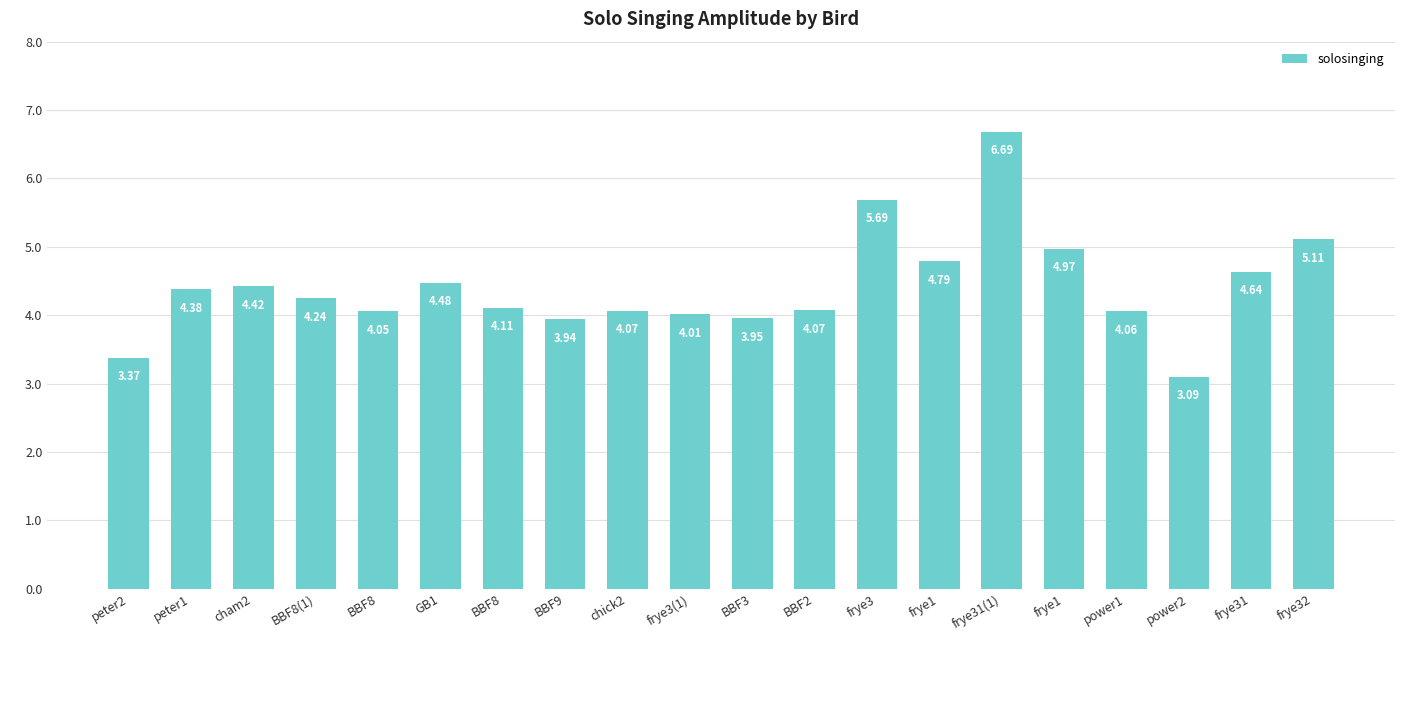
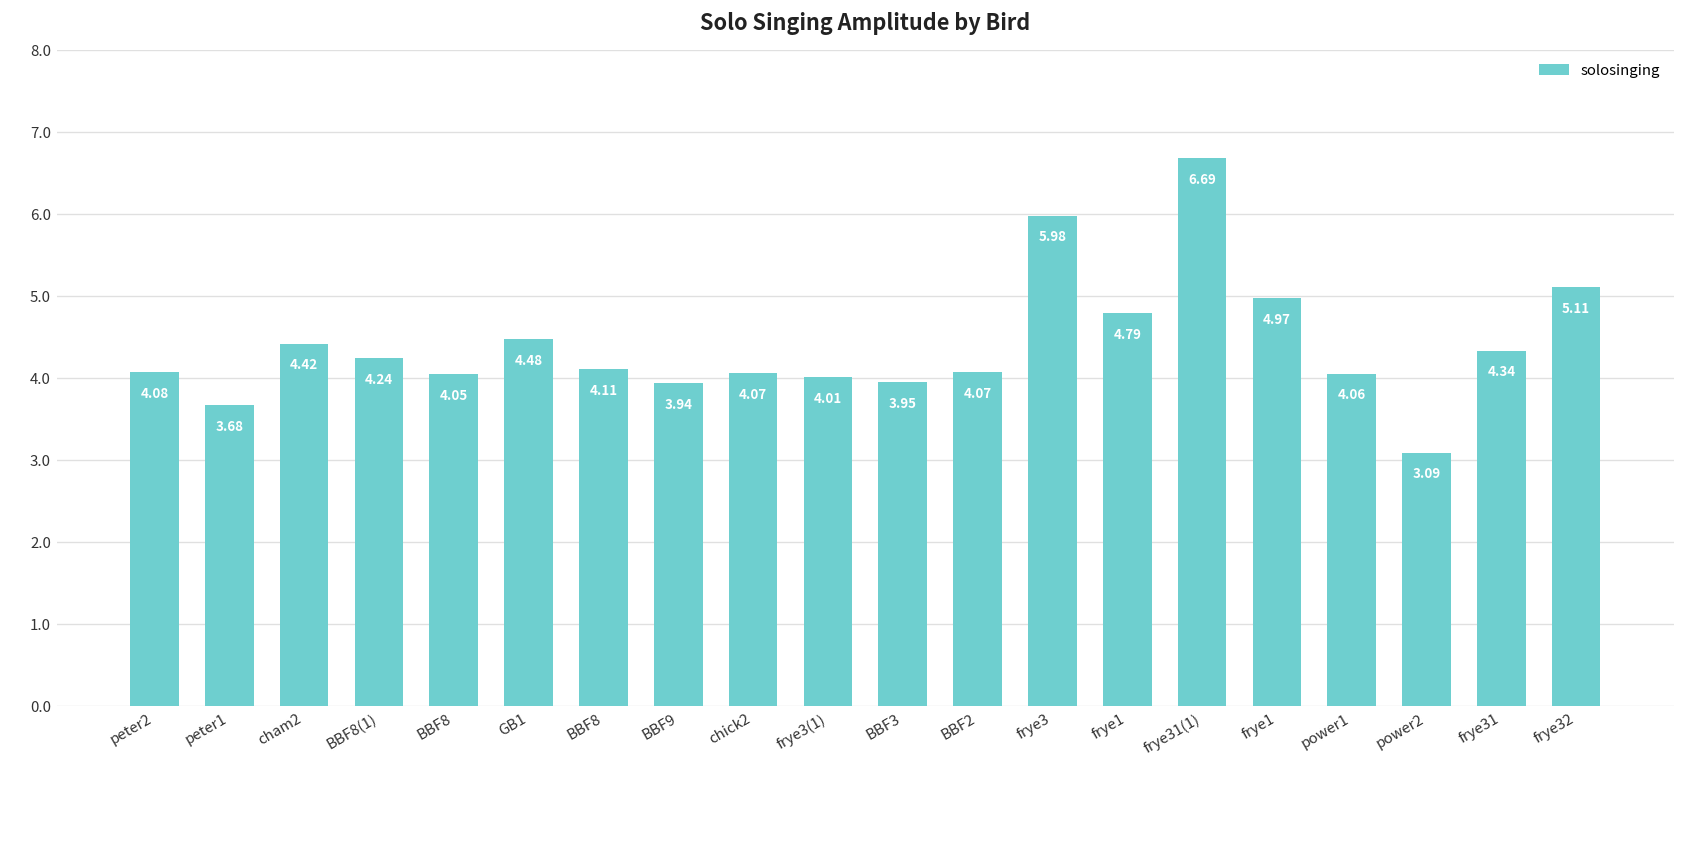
  {
-   "peter2": 3.37,
-   "peter1": 4.38,
+   "peter2": 4.08,
+   "peter1": 3.68,
    "cham2": 4.42,
    "BBF8(1)": 4.24,
    "GB1": 4.48,
    "BBF9": 3.94,
    "chick2": 4.07,
    "frye3(1)": 4.01,
    "BBF3": 3.95,
    "BBF2": 4.07,
-   "frye3": 5.69,
+   "frye3": 5.98,
    "frye31(1)": 6.69,
    "power1": 4.06,
    "power2": 3.09,
-   "frye31": 4.64,
+   "frye31": 4.34,
    "frye32": 5.11
  }
